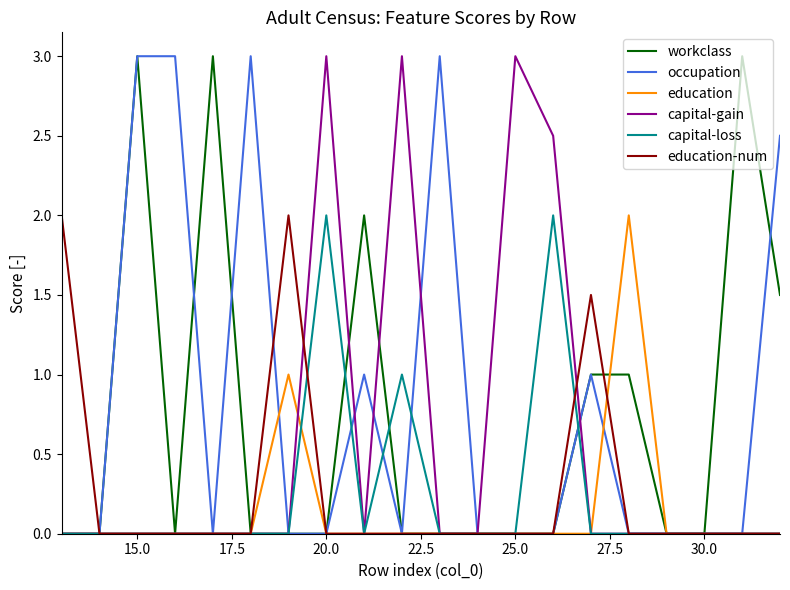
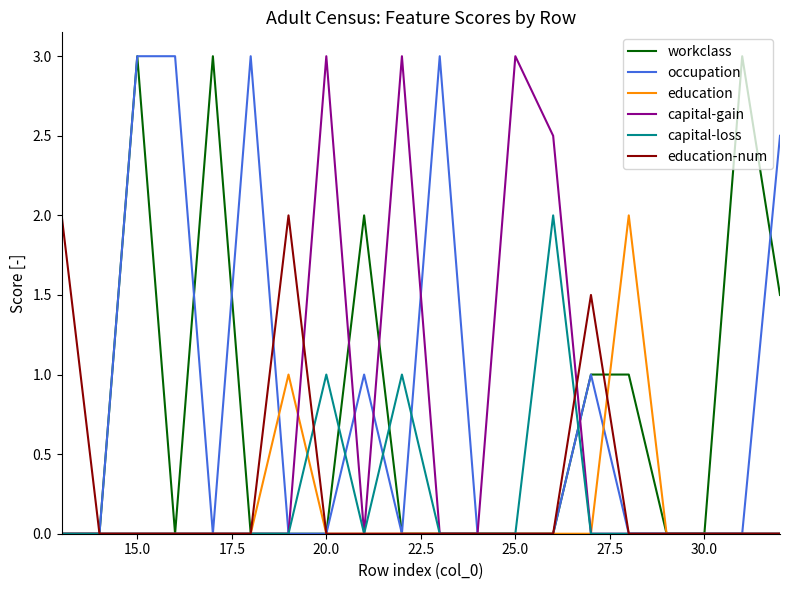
  {
    "capital-gain": {
      "20.0": 3,
      "25.0": 3
    },
    "capital-loss": {
-     "20.0": 2
+     "20.0": 1
    }
  }
